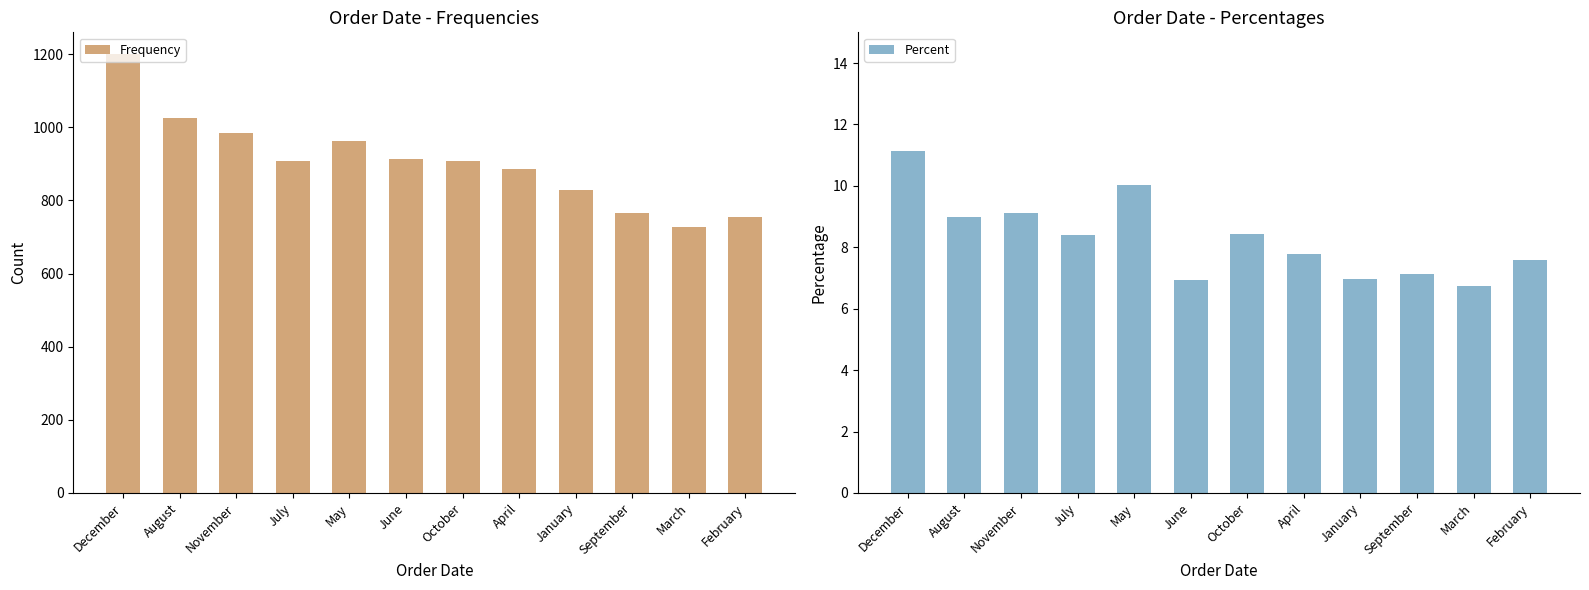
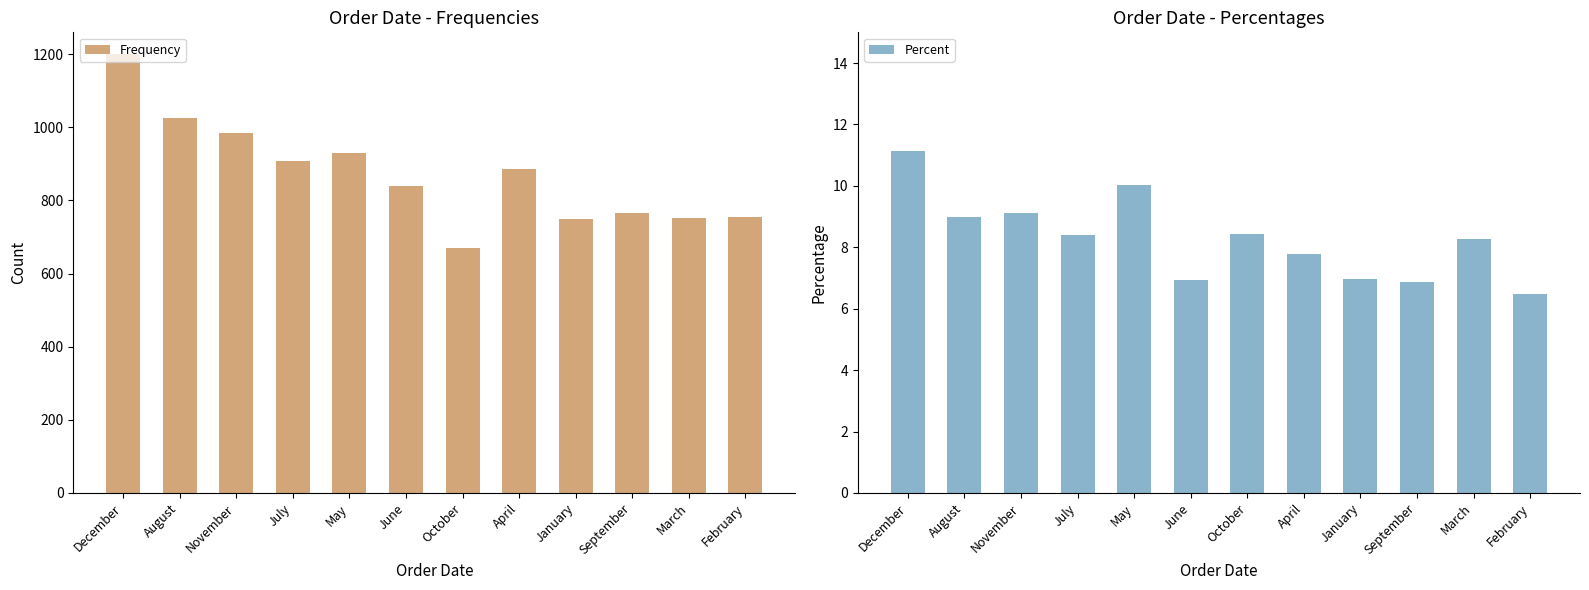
  {
    "Order Date - Frequencies": {
      "August": 1030,
      "November": 980,
      "July": 910,
-     "May": 960,
-     "June": 910,
-     "October": 910,
+     "May": 930,
+     "June": 840,
+     "October": 670,
      "April": 890,
-     "January": 830,
+     "January": 750,
      "September": 770,
-     "March": 730,
+     "March": 750,
      "February": 760
    },
    "Order Date - Percentages": {
      "December": 11.1,
      "August": 9.0,
      "November": 9.1,
      "July": 8.4,
      "May": 10.0,
      "June": 7.0,
      "October": 8.4,
      "April": 7.8,
      "January": 7.0,
-     "September": 7.1,
-     "March": 6.8,
-     "February": 7.6
+     "September": 6.9,
+     "March": 8.3,
+     "February": 6.5
    }
  }
